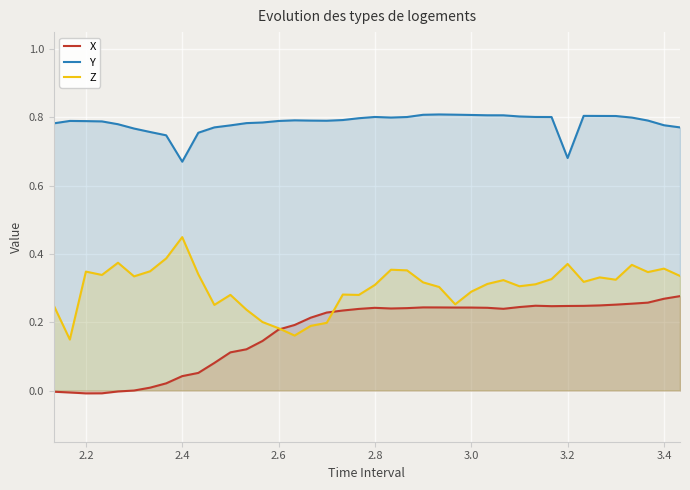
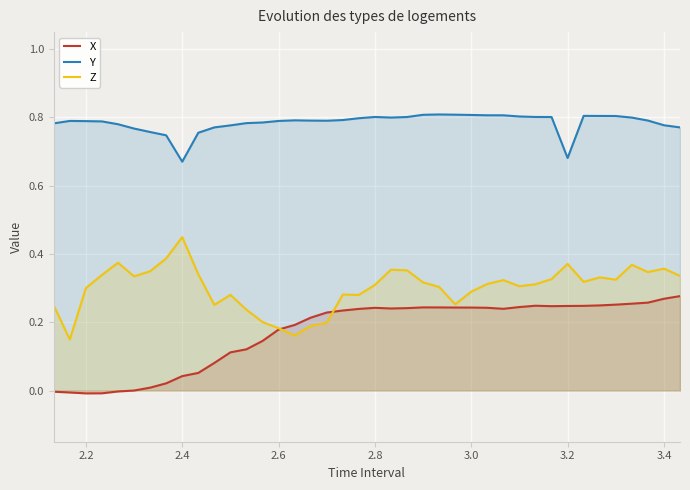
  {
    "Y": {
      "2.2": 0.79,
      "2.4": 0.67,
      "2.6": 0.79,
      "2.8": 0.80,
      "3.0": 0.81,
      "3.2": 0.68,
      "3.4": 0.78
    },
    "Z": {
-     "2.2": 0.35,
+     "2.2": 0.30,
      "2.4": 0.45,
      "2.8": 0.31,
      "3.0": 0.29,
      "3.2": 0.37,
      "3.4": 0.36
    }
  }
